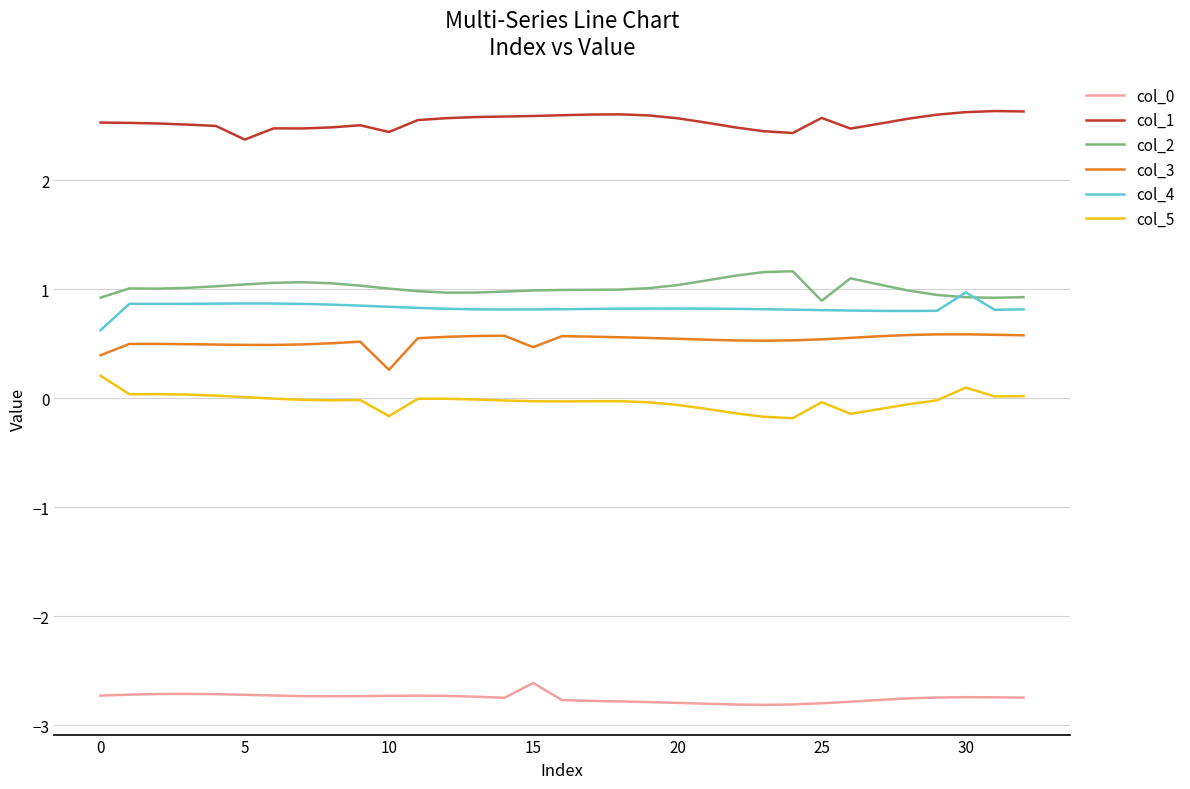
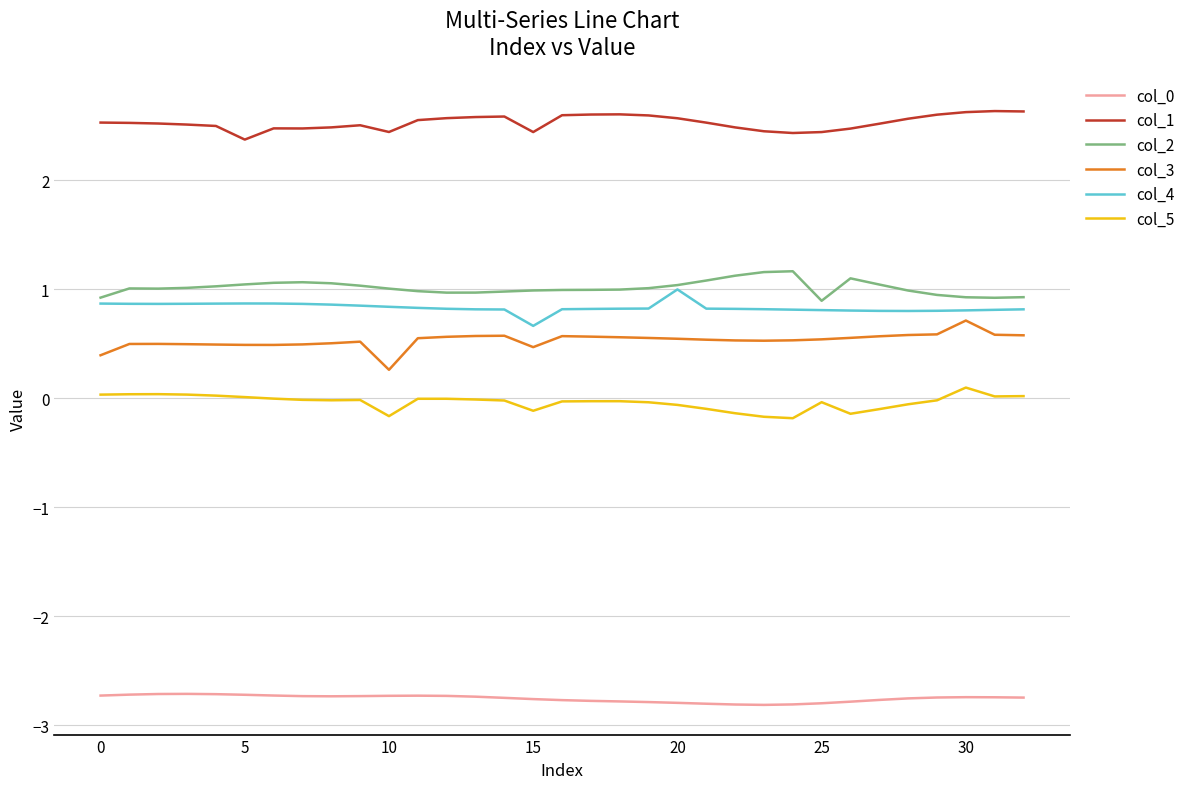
  {
    "col_0": {
      "0": -2.73,
      "5": -2.72,
      "10": -2.73,
-     "15": -2.61,
+     "15": -2.76,
      "20": -2.80,
      "25": -2.80,
      "30": -2.74
    },
    "col_1": {
      "0": 2.53,
      "5": 2.37,
      "10": 2.44,
-     "15": 2.59,
+     "15": 2.44,
      "20": 2.57,
-     "25": 2.57,
+     "25": 2.44,
      "30": 2.62
    },
    "col_2": {
      "0": 0.92,
      "5": 1.04,
      "10": 1.01,
      "15": 0.99,
      "20": 1.04,
      "25": 0.89,
      "30": 0.93
    },
    "col_3": {
      "0": 0.39,
      "5": 0.49,
      "10": 0.26,
      "15": 0.47,
      "20": 0.54,
      "25": 0.54,
-     "30": 0.59
+     "30": 0.71
    },
    "col_4": {
-     "0": 0.62,
+     "0": 0.87,
      "5": 0.87,
      "10": 0.84,
-     "15": 0.81,
-     "20": 0.82,
+     "15": 0.66,
+     "20": 1.00,
      "25": 0.81,
-     "30": 0.97
+     "30": 0.81
    },
    "col_5": {
-     "0": 0.21,
+     "0": 0.03,
      "5": 0.01,
      "10": -0.17,
-     "15": -0.03,
+     "15": -0.12,
      "20": -0.06,
      "25": -0.04,
      "30": 0.10
    }
  }
